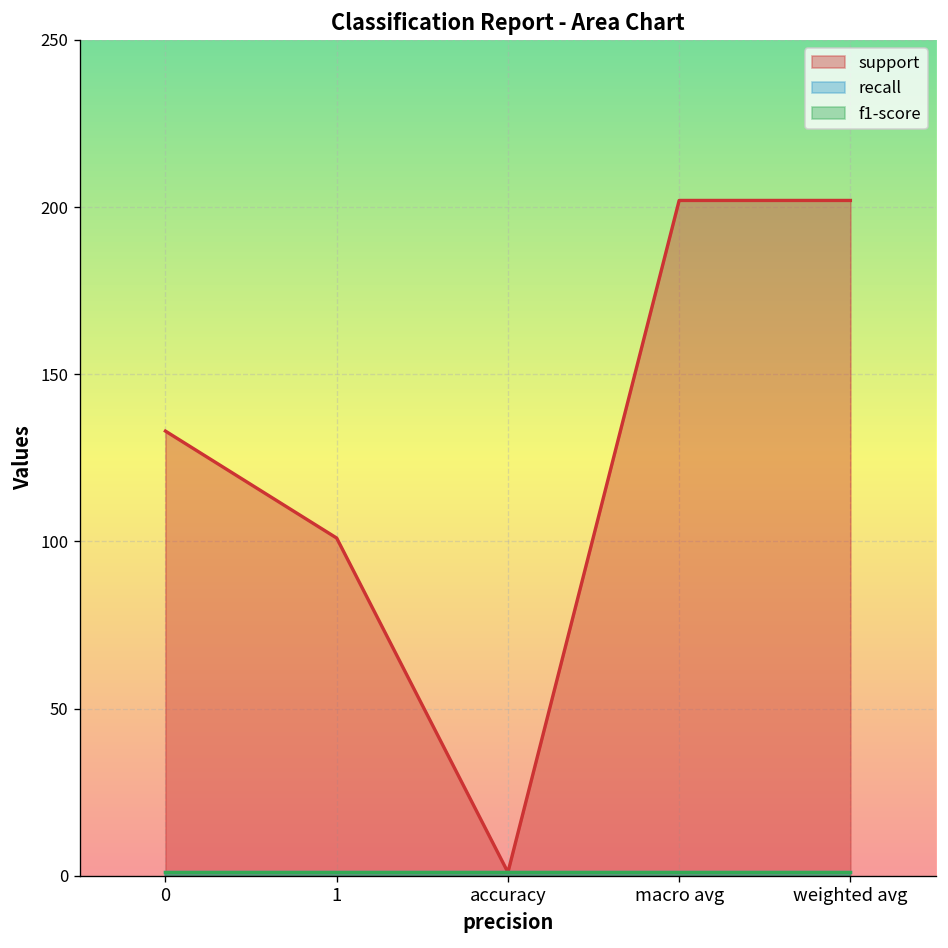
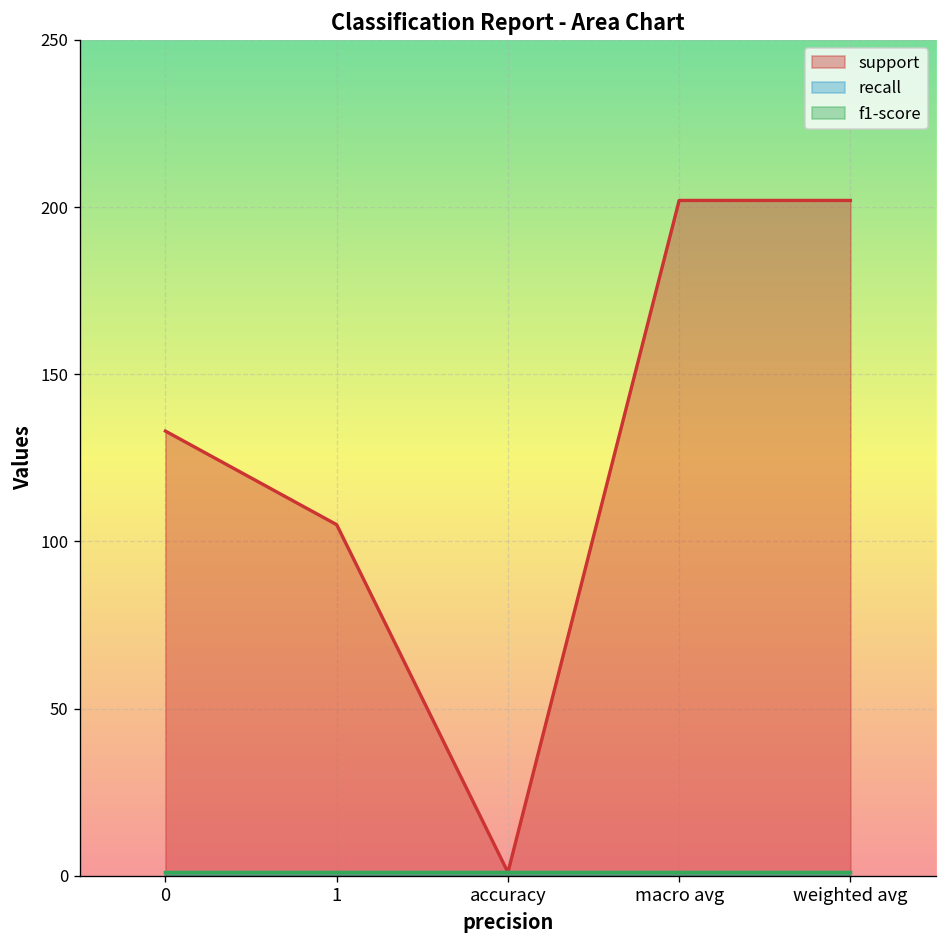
  {
    "support": {
      "0": 133,
-     "1": 101,
+     "1": 105,
      "macro avg": 202,
      "weighted avg": 202
    },
    "f1-score": {
      "0": 1,
      "1": 1,
      "macro avg": 1,
      "weighted avg": 1
    }
  }
